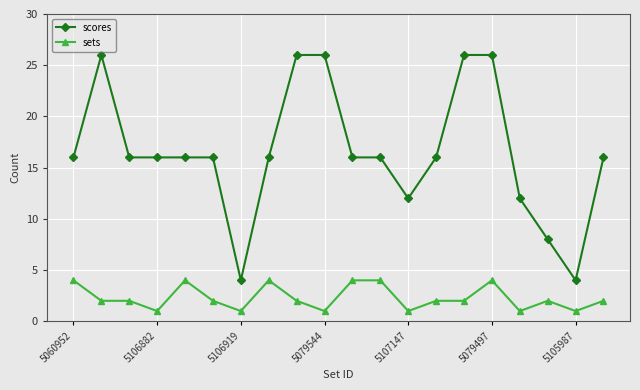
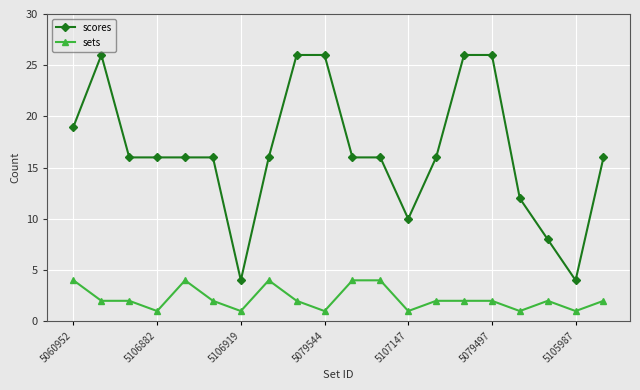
  {
    "scores": {
-     "5060952": 16,
+     "5060952": 19,
      "5106882": 16,
      "5106919": 4,
      "5079544": 26,
-     "5107147": 12,
+     "5107147": 10,
      "5079497": 26,
      "5105987": 4
    },
    "sets": {
      "5060952": 4,
      "5106882": 1,
      "5106919": 1,
      "5079544": 1,
      "5107147": 1,
-     "5079497": 4,
+     "5079497": 2,
      "5105987": 1
    }
  }
